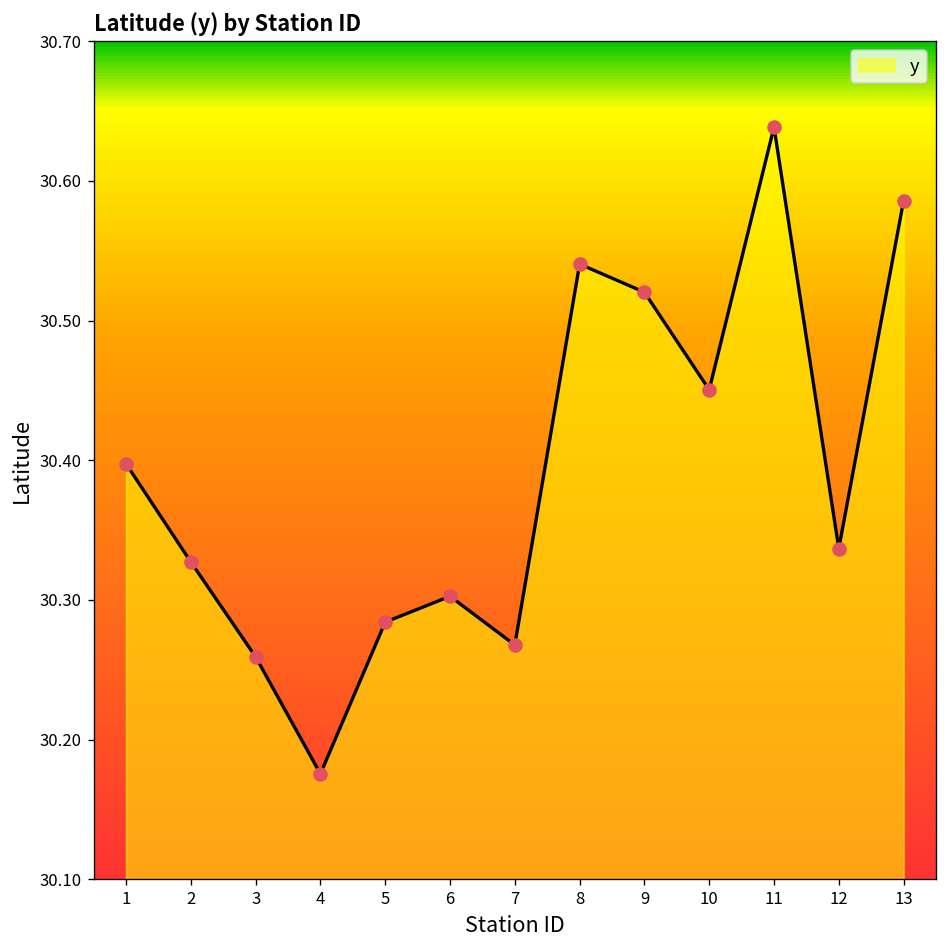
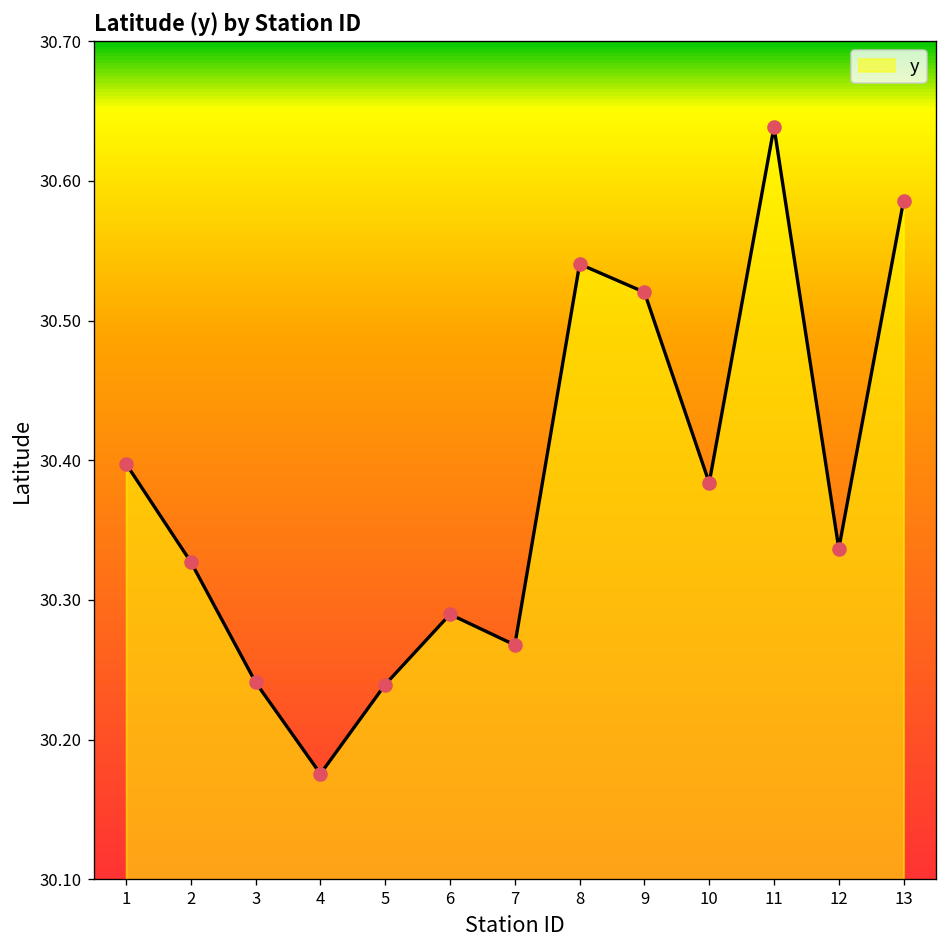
  {
    "1": 30.397,
    "2": 30.327,
-   "3": 30.259,
+   "3": 30.241,
    "4": 30.175,
-   "5": 30.284,
-   "6": 30.303,
+   "5": 30.239,
+   "6": 30.290,
    "7": 30.268,
    "8": 30.540,
    "9": 30.520,
-   "10": 30.450,
+   "10": 30.384,
    "11": 30.638,
    "12": 30.337,
    "13": 30.586
  }
